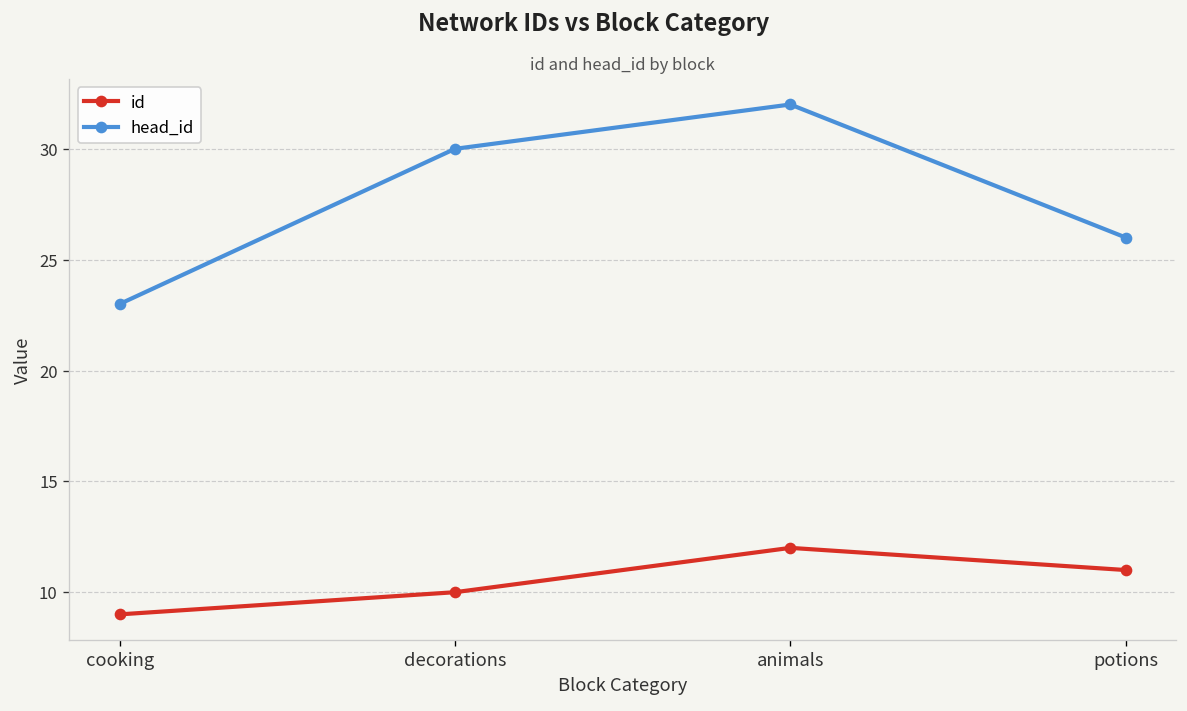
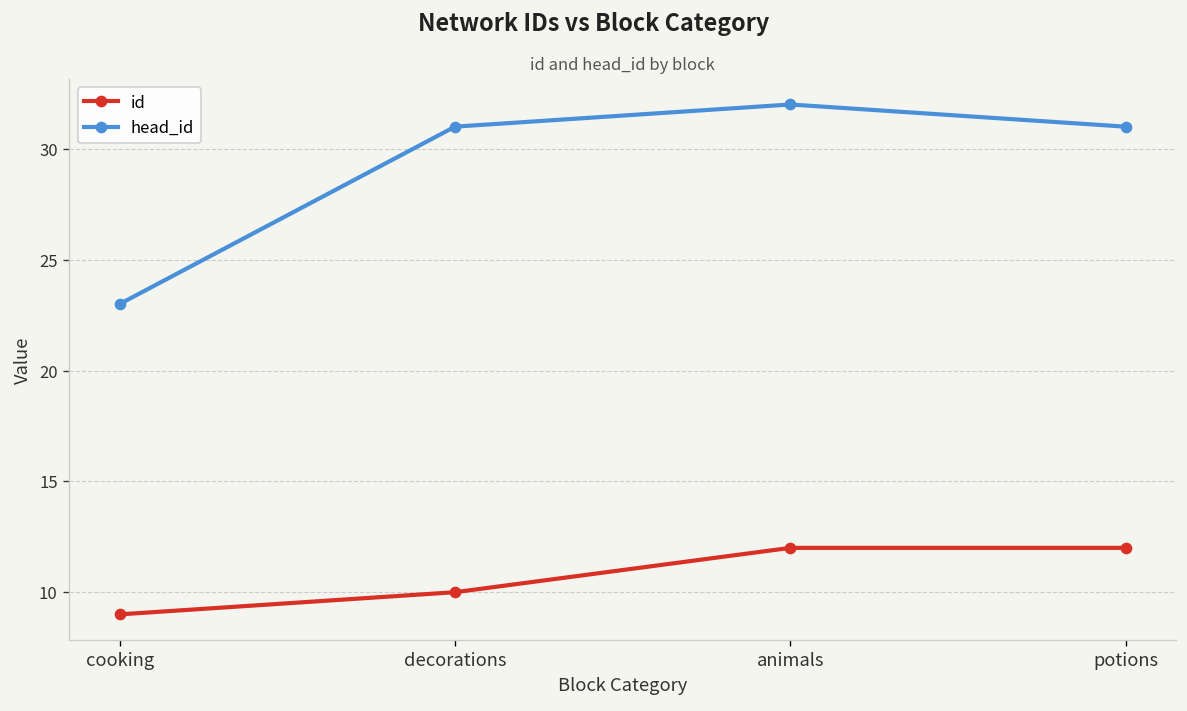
  {
    "id": {
      "cooking": 9,
      "decorations": 10,
      "animals": 12,
-     "potions": 11
+     "potions": 12
    },
    "head_id": {
      "cooking": 23,
-     "decorations": 30,
+     "decorations": 31,
      "animals": 32,
-     "potions": 26
+     "potions": 31
    }
  }
